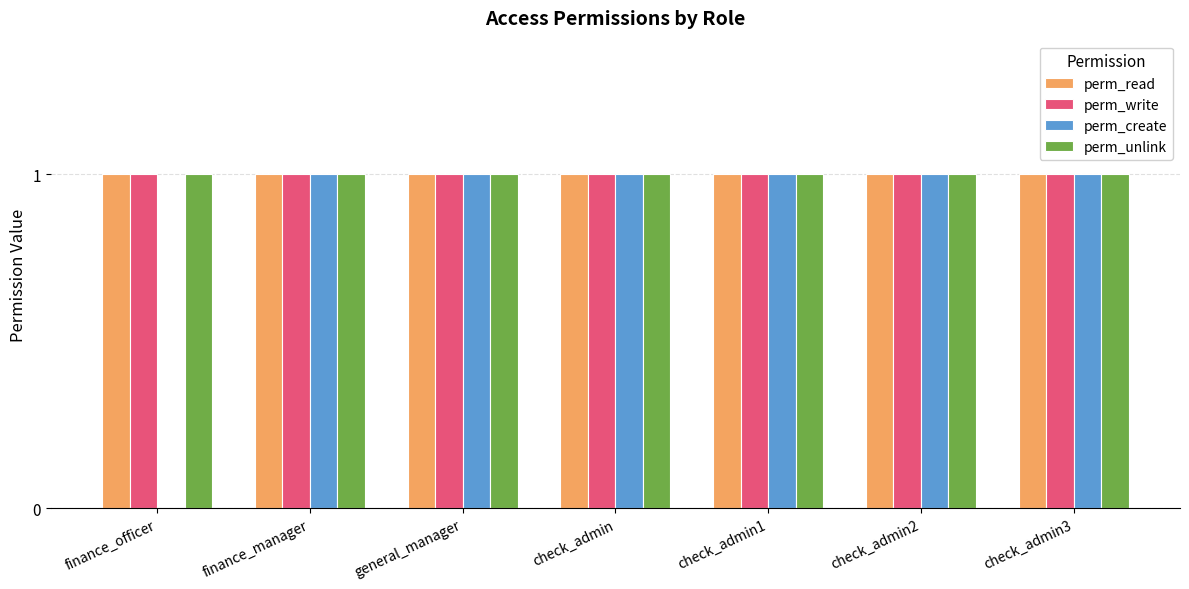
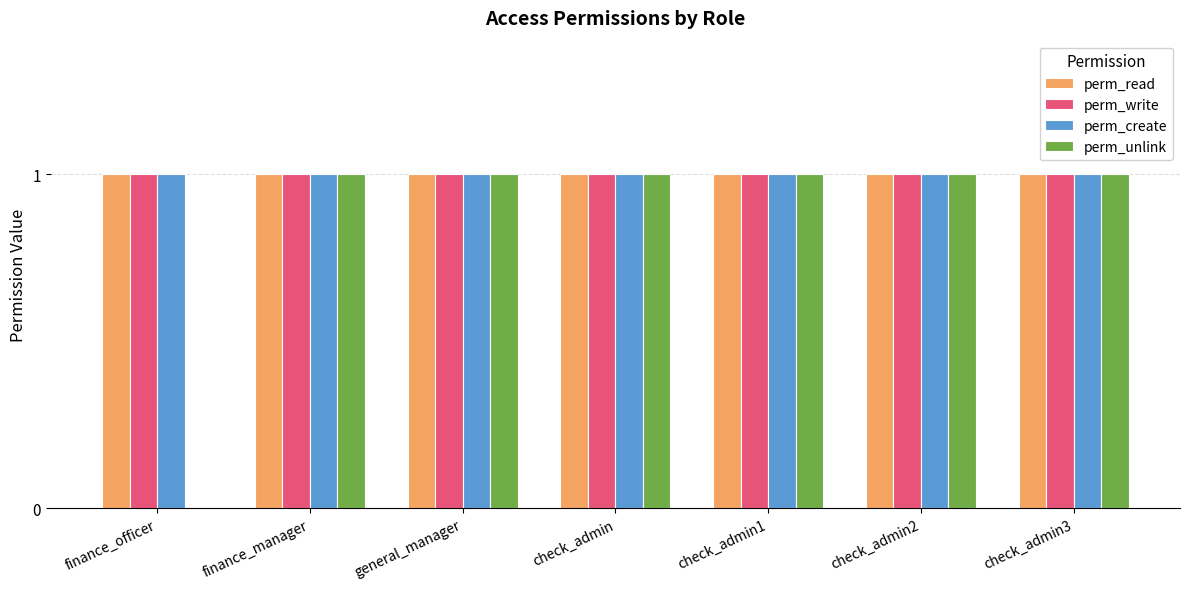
  {
    "perm_read": {
      "finance_officer": 1,
      "finance_manager": 1,
      "general_manager": 1,
      "check_admin": 1,
      "check_admin1": 1,
      "check_admin2": 1,
      "check_admin3": 1
    },
    "perm_write": {
      "finance_officer": 1,
      "finance_manager": 1,
      "general_manager": 1,
      "check_admin": 1,
      "check_admin1": 1,
      "check_admin2": 1,
      "check_admin3": 1
    },
    "perm_create": {
-     "finance_officer": 0,
+     "finance_officer": 1,
      "finance_manager": 1,
      "general_manager": 1,
      "check_admin": 1,
      "check_admin1": 1,
      "check_admin2": 1,
      "check_admin3": 1
    },
    "perm_unlink": {
-     "finance_officer": 1,
+     "finance_officer": 0,
      "finance_manager": 1,
      "general_manager": 1,
      "check_admin": 1,
      "check_admin1": 1,
      "check_admin2": 1,
      "check_admin3": 1
    }
  }
